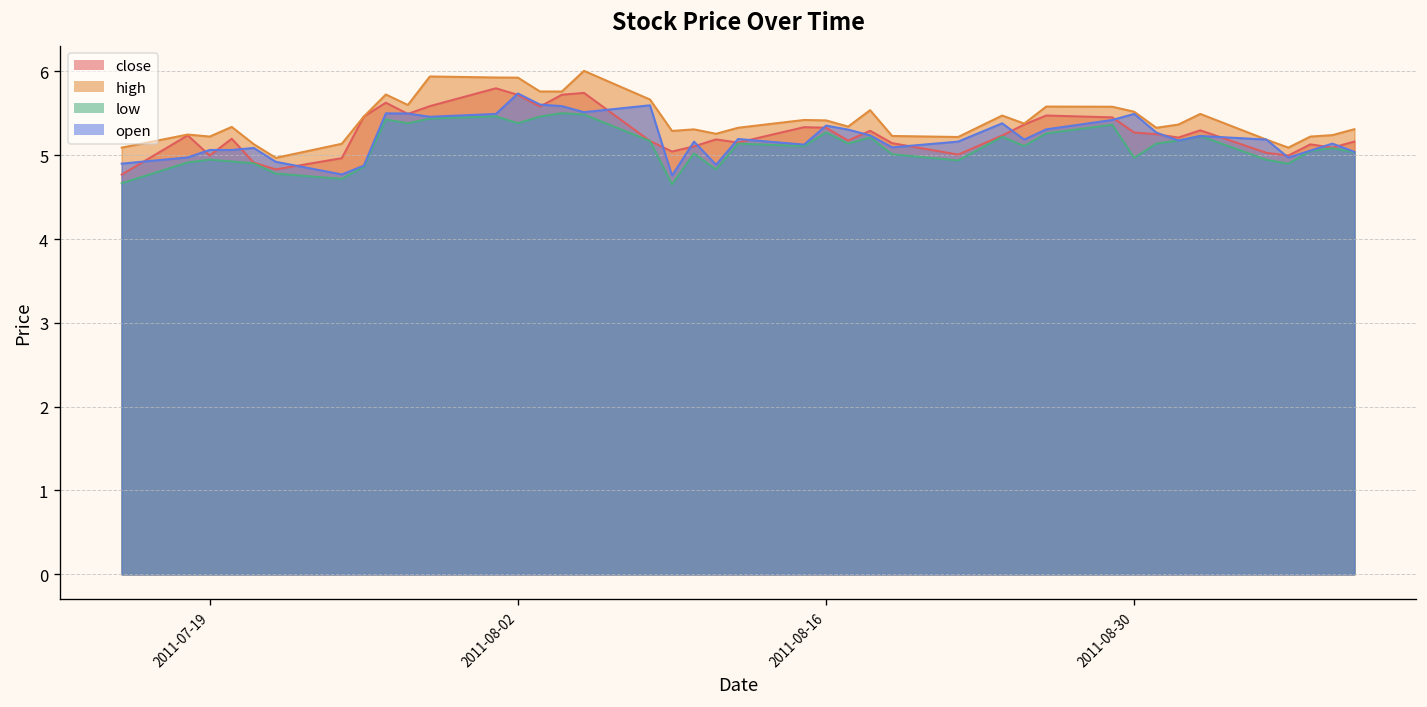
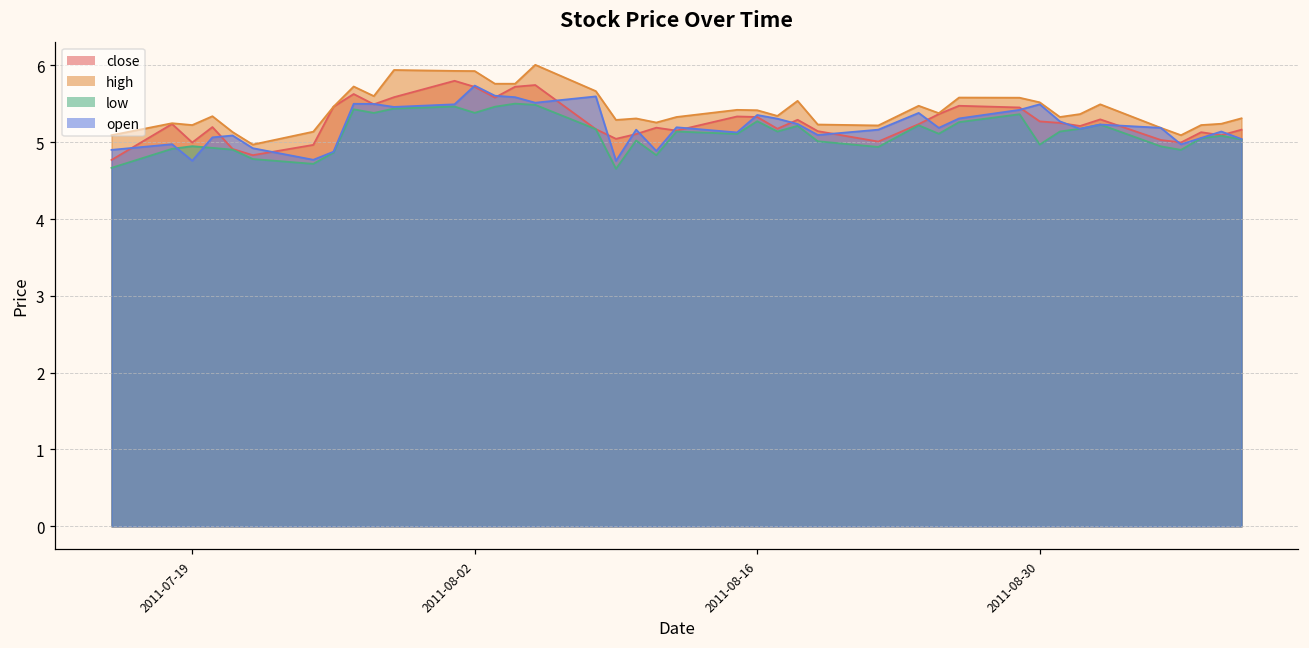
  {
    "low": {
      "2011-07-19": 4.9,
      "2011-08-02": 5.4,
      "2011-08-16": 5.3,
      "2011-08-30": 5.0
    },
    "open": {
-     "2011-07-19": 5.1
+     "2011-07-19": 4.8
    }
  }
